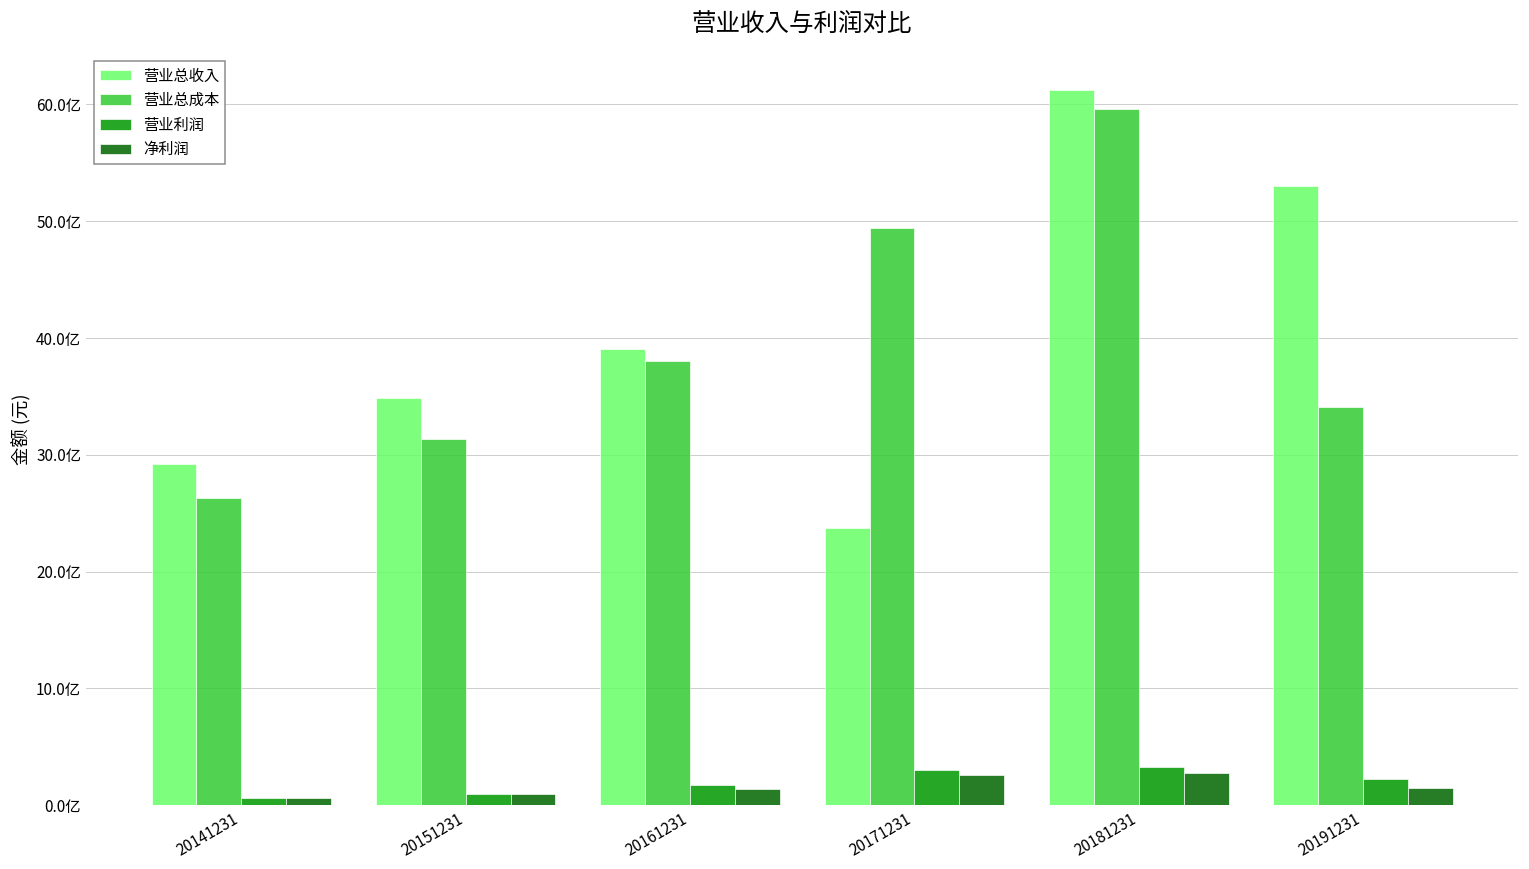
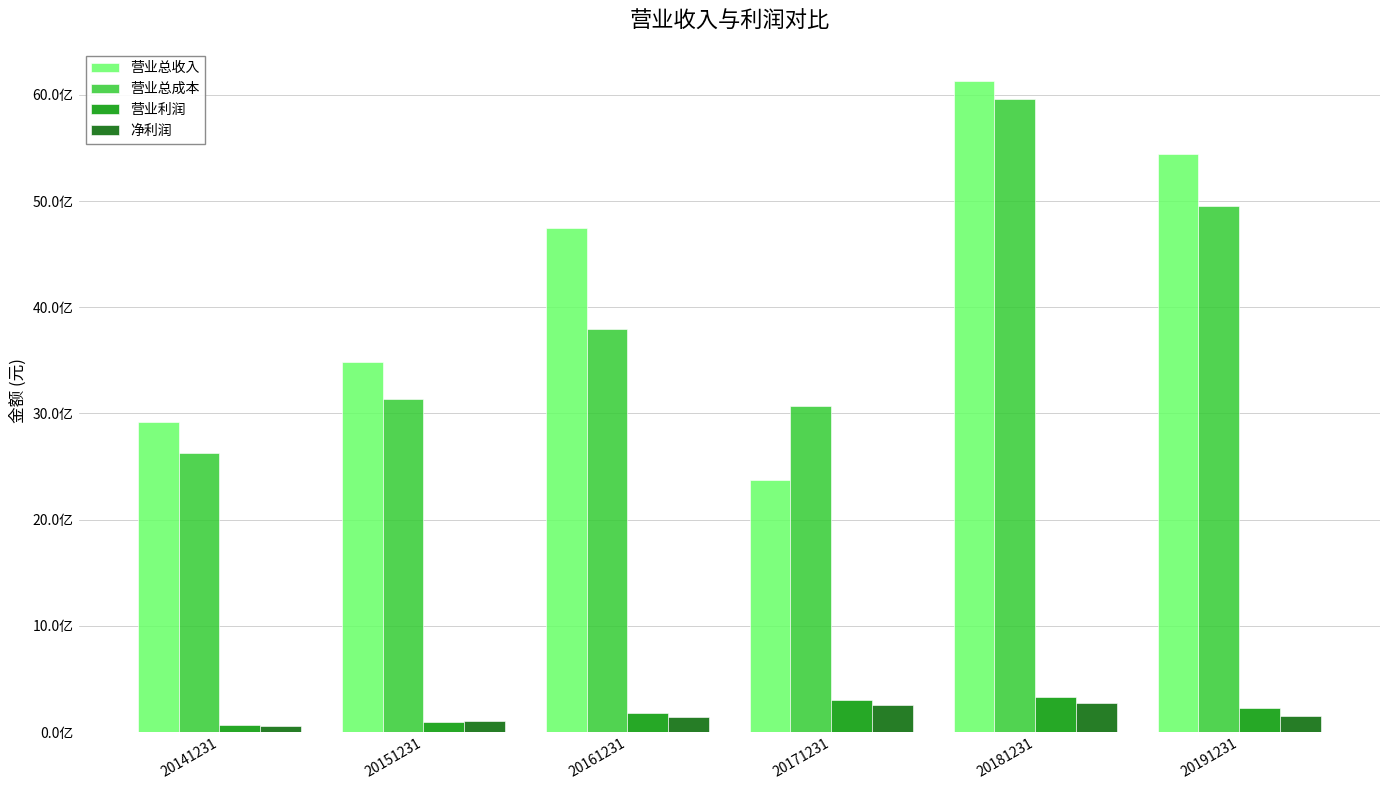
  {
    "营业总收入": {
      "20141231": "29.2亿",
      "20151231": "34.9亿",
-     "20161231": "39.0亿",
+     "20161231": "47.5亿",
      "20171231": "23.8亿",
      "20181231": "61.3亿",
-     "20191231": "53.0亿"
+     "20191231": "54.4亿"
    },
    "营业总成本": {
      "20141231": "26.3亿",
      "20151231": "31.4亿",
      "20161231": "38.0亿",
-     "20171231": "49.5亿",
+     "20171231": "30.7亿",
      "20181231": "59.6亿",
-     "20191231": "34.1亿"
+     "20191231": "49.6亿"
    }
  }
